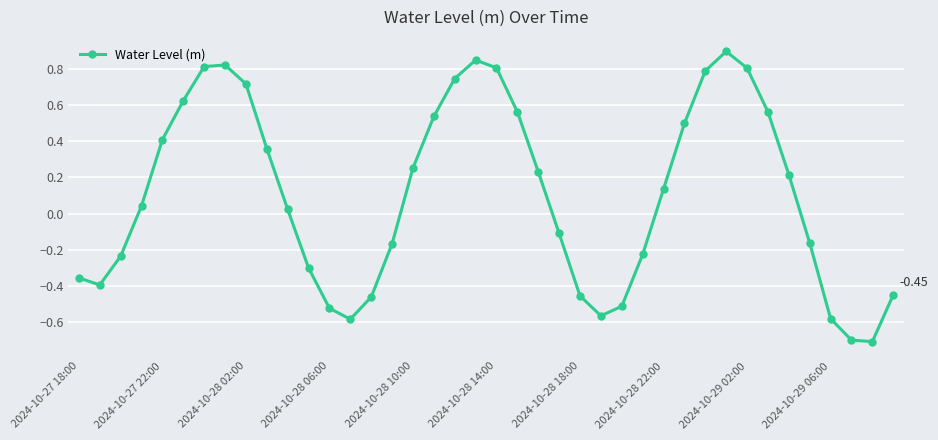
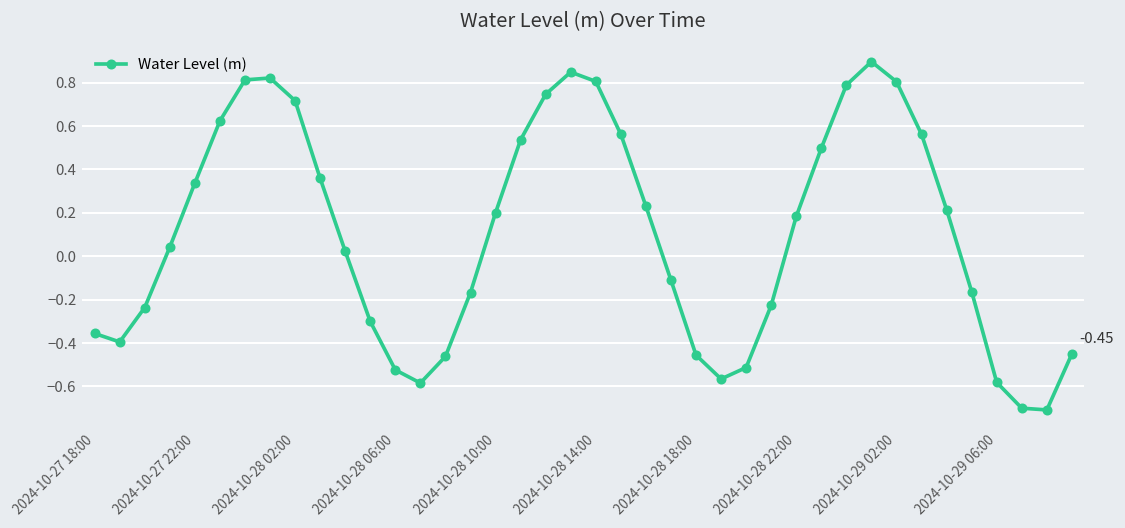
  {
    "2024-10-27 18:00": -0.36,
-   "2024-10-27 22:00": 0.41,
+   "2024-10-27 22:00": 0.34,
    "2024-10-28 02:00": 0.72,
    "2024-10-28 06:00": -0.52,
-   "2024-10-28 10:00": 0.25,
+   "2024-10-28 10:00": 0.20,
    "2024-10-28 14:00": 0.81,
    "2024-10-28 18:00": -0.46,
-   "2024-10-28 22:00": 0.14,
+   "2024-10-28 22:00": 0.18,
    "2024-10-29 02:00": 0.80,
    "2024-10-29 06:00": -0.58
  }
